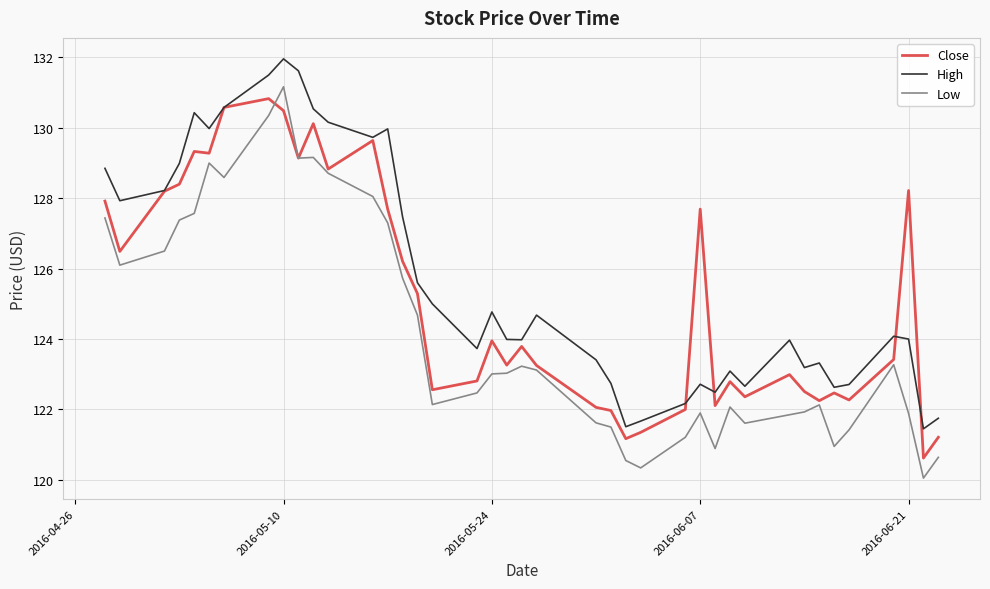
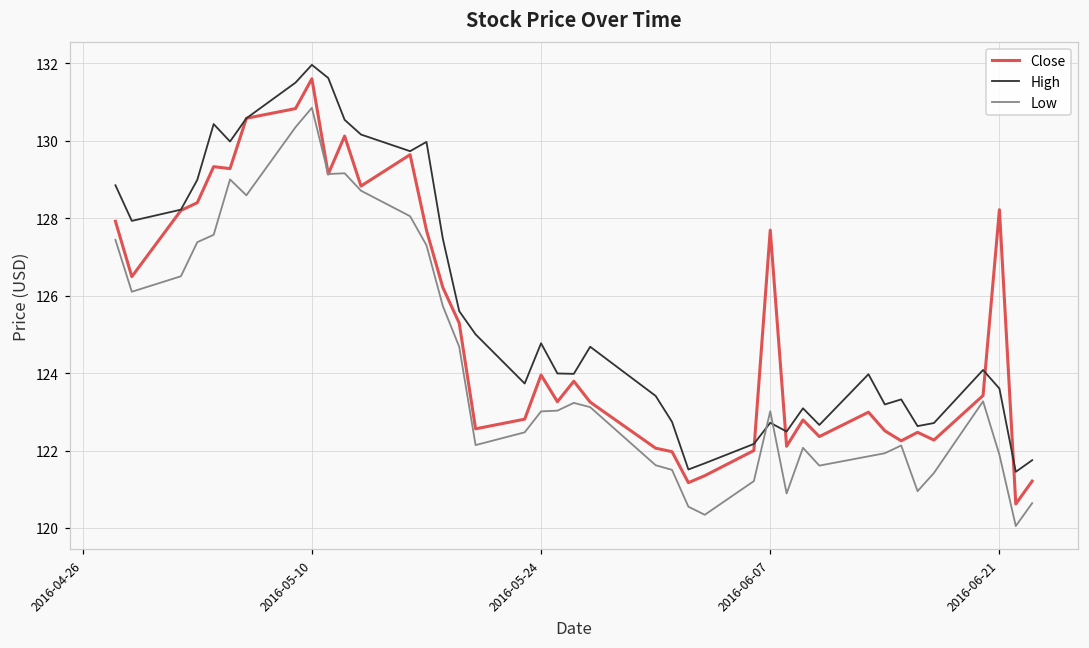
  {
    "Close": {
-     "2016-05-10": 130.5,
+     "2016-05-10": 131.6,
      "2016-05-24": 123.9,
      "2016-06-07": 127.7,
      "2016-06-21": 128.2
    },
    "High": {
      "2016-05-10": 132.0,
      "2016-05-24": 124.8,
      "2016-06-07": 122.7,
-     "2016-06-21": 124.0
+     "2016-06-21": 123.6
    },
    "Low": {
-     "2016-05-10": 131.2,
+     "2016-05-10": 130.9,
      "2016-05-24": 123.0,
-     "2016-06-07": 121.9,
+     "2016-06-07": 123.0,
      "2016-06-21": 121.9
    }
  }
